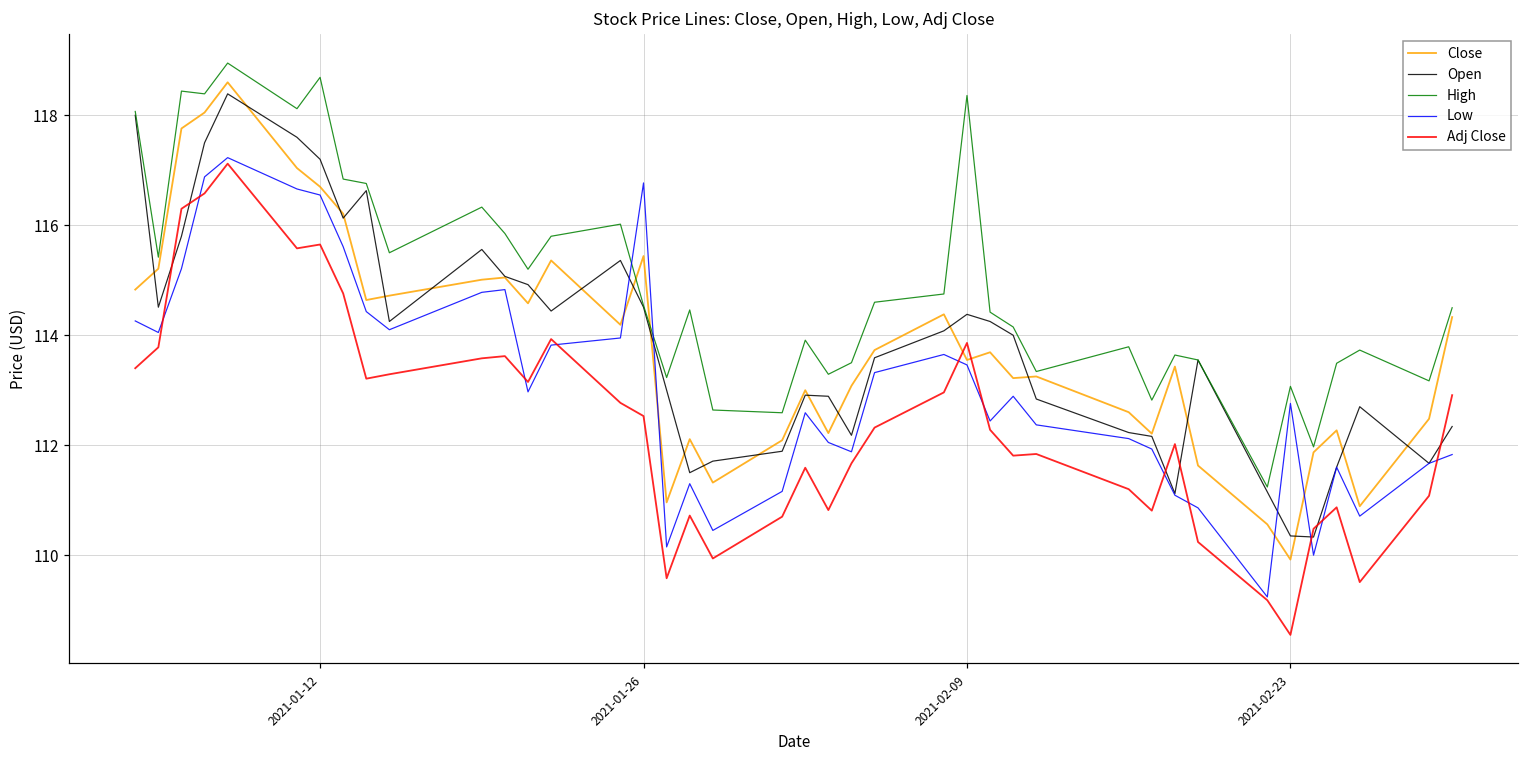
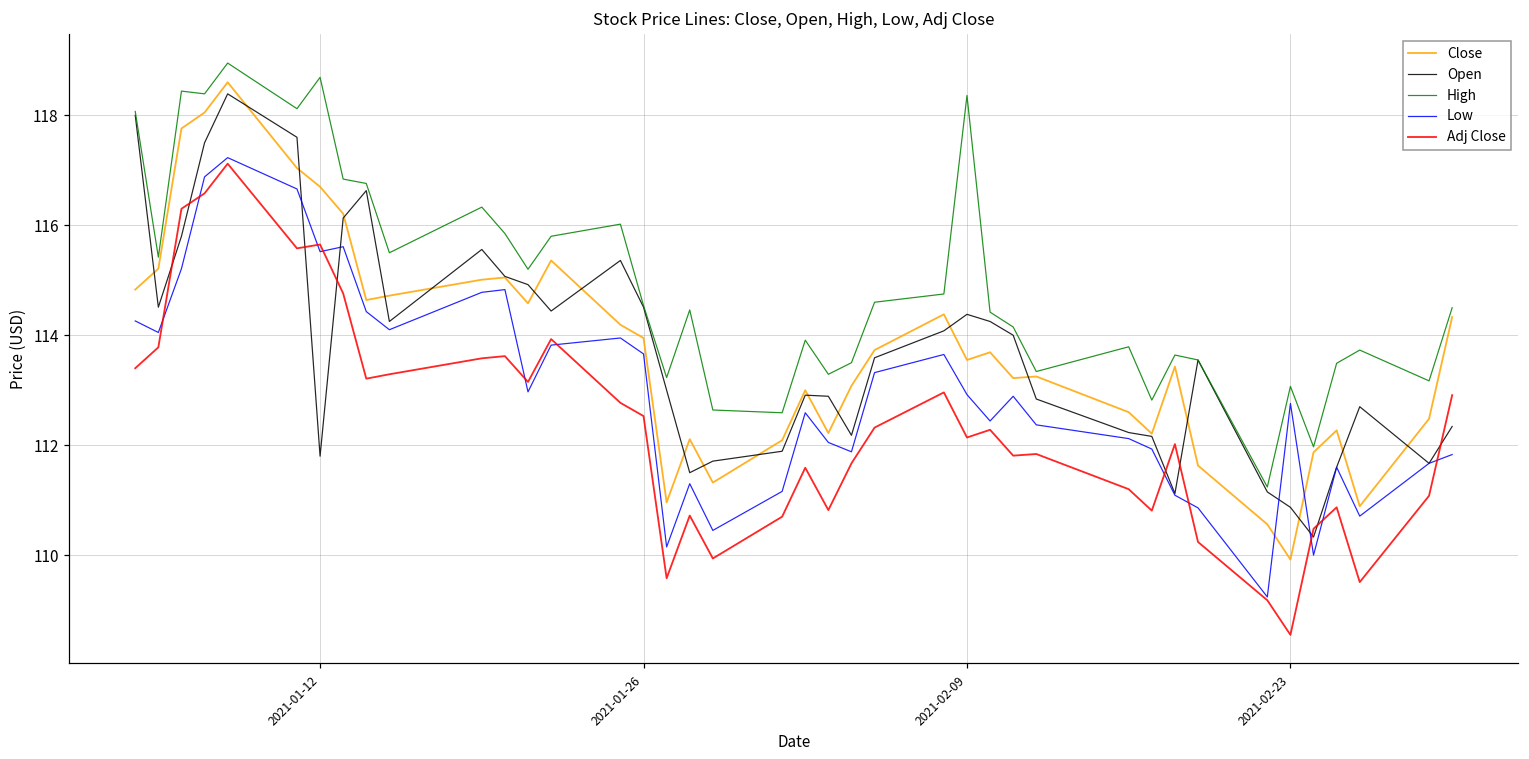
  {
    "Close": {
      "2021-01-12": 116.7,
-     "2021-01-26": 115.4,
+     "2021-01-26": 114.0,
      "2021-02-09": 113.6,
      "2021-02-23": 109.9
    },
    "Open": {
-     "2021-01-12": 117.2,
+     "2021-01-12": 111.8,
      "2021-02-09": 114.4,
-     "2021-02-23": 110.4
+     "2021-02-23": 110.9
    },
    "High": {
      "2021-01-12": 118.7,
      "2021-02-09": 118.4,
      "2021-02-23": 113.1
    },
    "Low": {
-     "2021-01-12": 116.6,
-     "2021-01-26": 116.8,
-     "2021-02-09": 113.5,
+     "2021-01-12": 115.5,
+     "2021-01-26": 113.7,
+     "2021-02-09": 112.9,
      "2021-02-23": 112.8
    },
    "Adj Close": {
      "2021-01-12": 115.7,
      "2021-01-26": 112.5,
-     "2021-02-09": 113.9,
+     "2021-02-09": 112.1,
      "2021-02-23": 108.6
    }
  }
